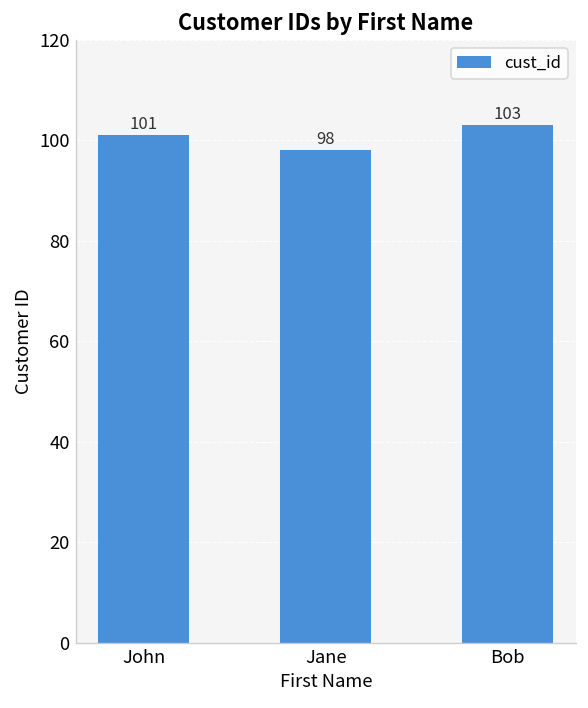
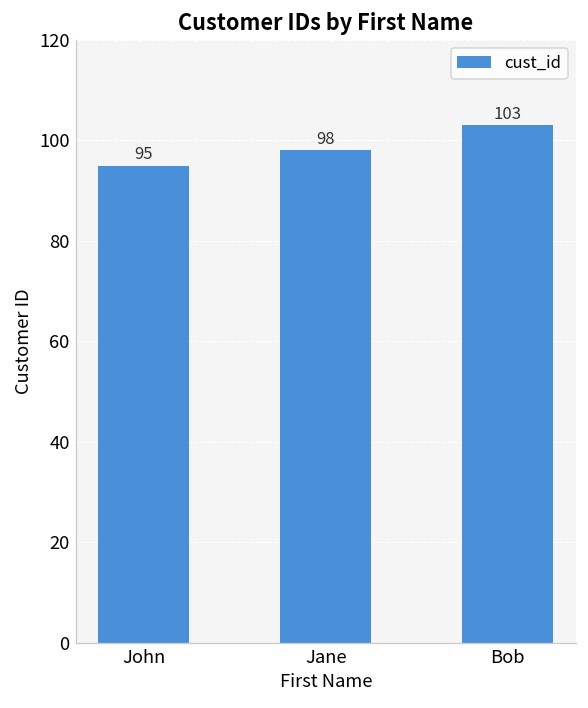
  {
-   "John": 101,
+   "John": 95,
    "Jane": 98,
    "Bob": 103
  }
